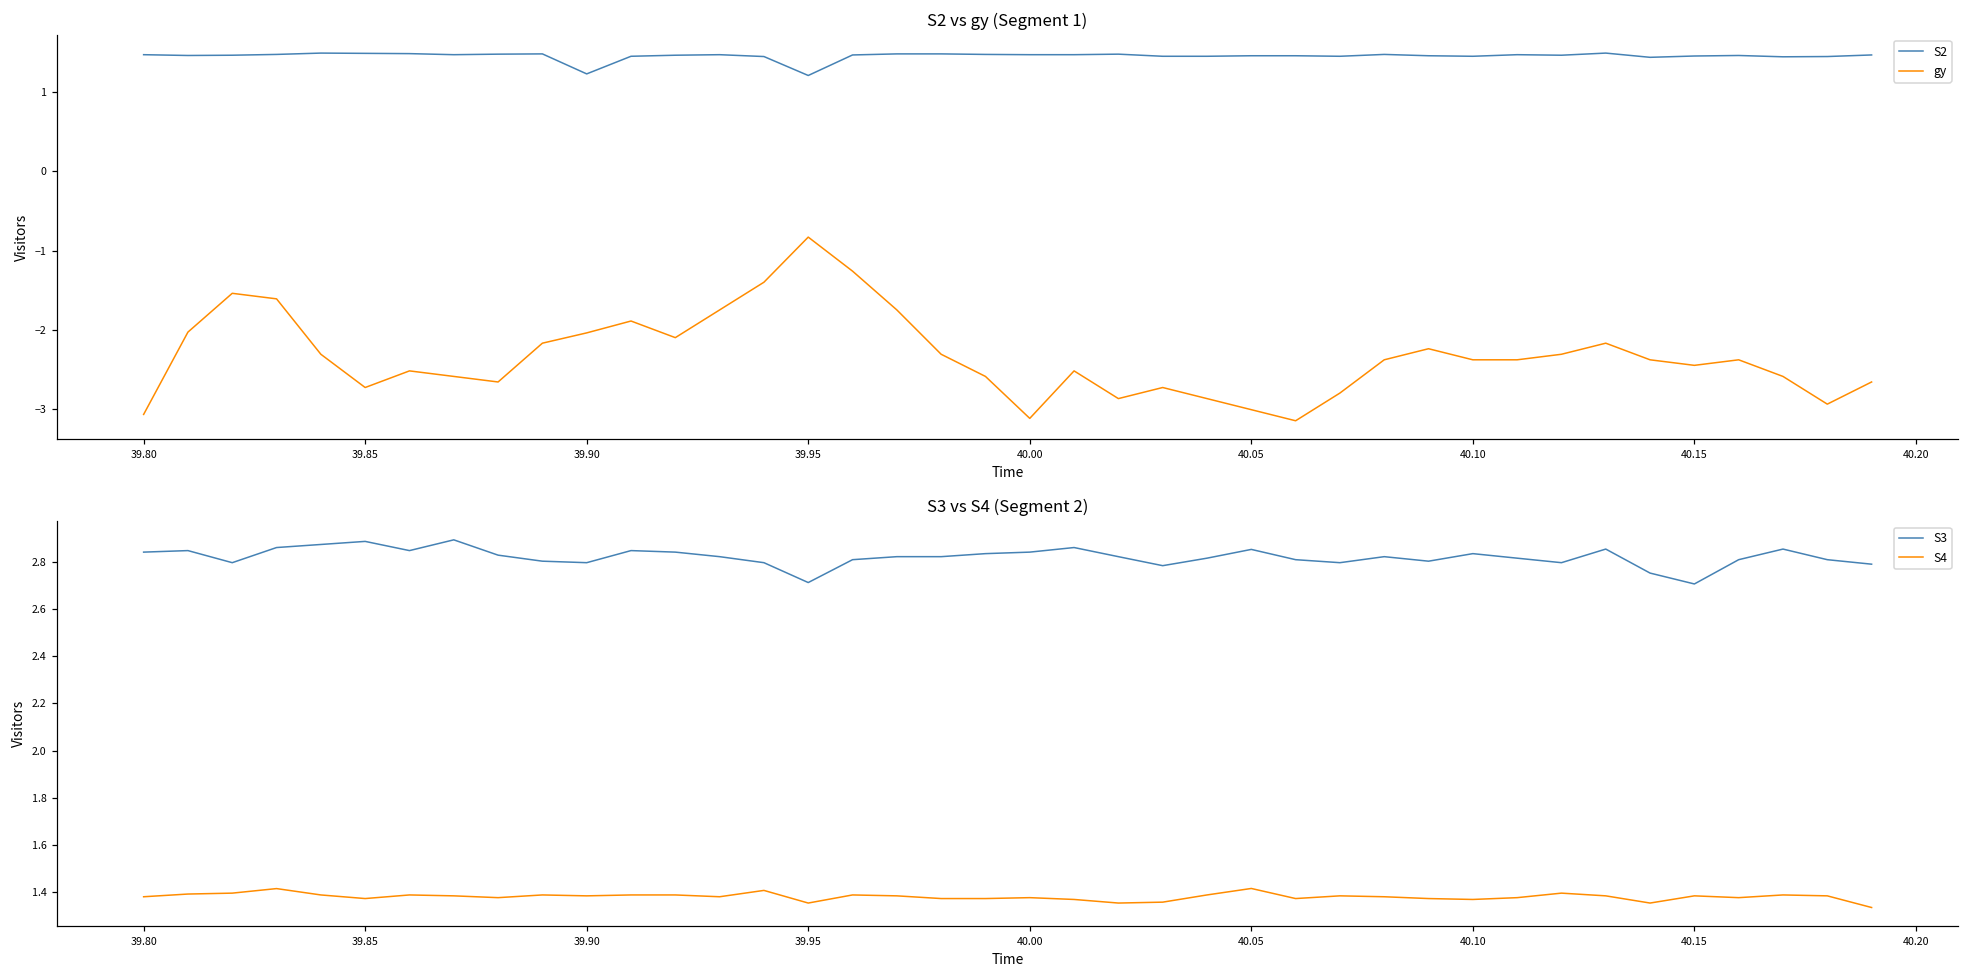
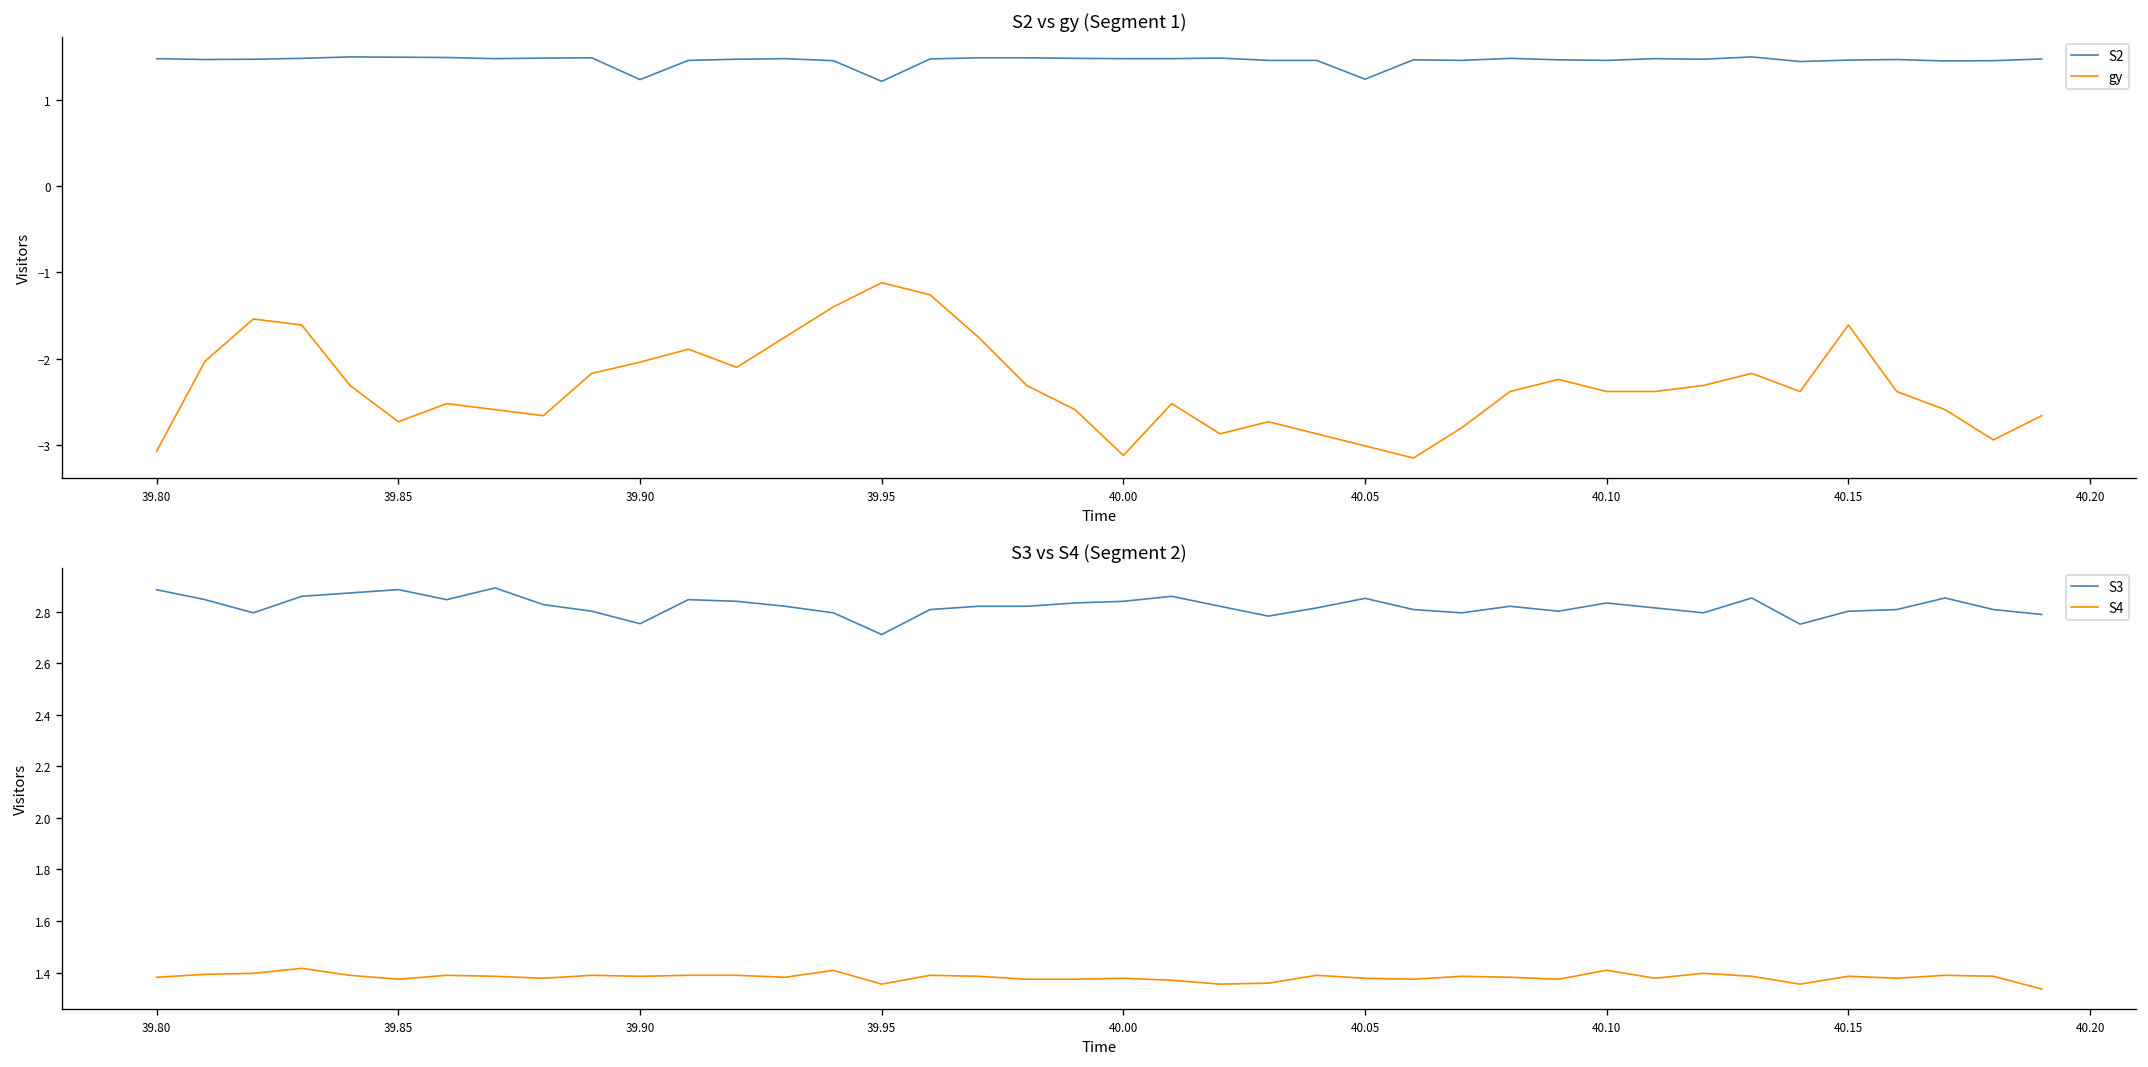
  {
    "S2 vs gy (Segment 1)": {
      "S2": {
        "39.80": 1.5,
        "39.85": 1.5,
        "39.90": 1.2,
        "39.95": 1.2,
        "40.00": 1.5,
-       "40.05": 1.5,
+       "40.05": 1.2,
        "40.10": 1.5,
        "40.15": 1.5
      },
      "gy": {
        "39.80": -3.1,
        "39.85": -2.7,
        "39.90": -2.0,
-       "39.95": -0.8,
+       "39.95": -1.1,
        "40.00": -3.1,
        "40.05": -3.0,
        "40.10": -2.4,
-       "40.15": -2.5
+       "40.15": -1.6
      }
    },
    "S3 vs S4 (Segment 2)": {
      "S3": {
-       "39.80": 2.84,
+       "39.80": 2.89,
        "39.85": 2.89,
-       "39.90": 2.80,
+       "39.90": 2.75,
        "39.95": 2.71,
        "40.00": 2.84,
        "40.05": 2.85,
        "40.10": 2.83,
-       "40.15": 2.71
+       "40.15": 2.80
      },
      "S4": {
        "39.80": 1.38,
        "39.85": 1.37,
        "39.90": 1.39,
        "39.95": 1.35,
        "40.00": 1.38,
-       "40.05": 1.42,
-       "40.10": 1.37,
+       "40.05": 1.38,
+       "40.10": 1.41,
        "40.15": 1.39
      }
    }
  }
